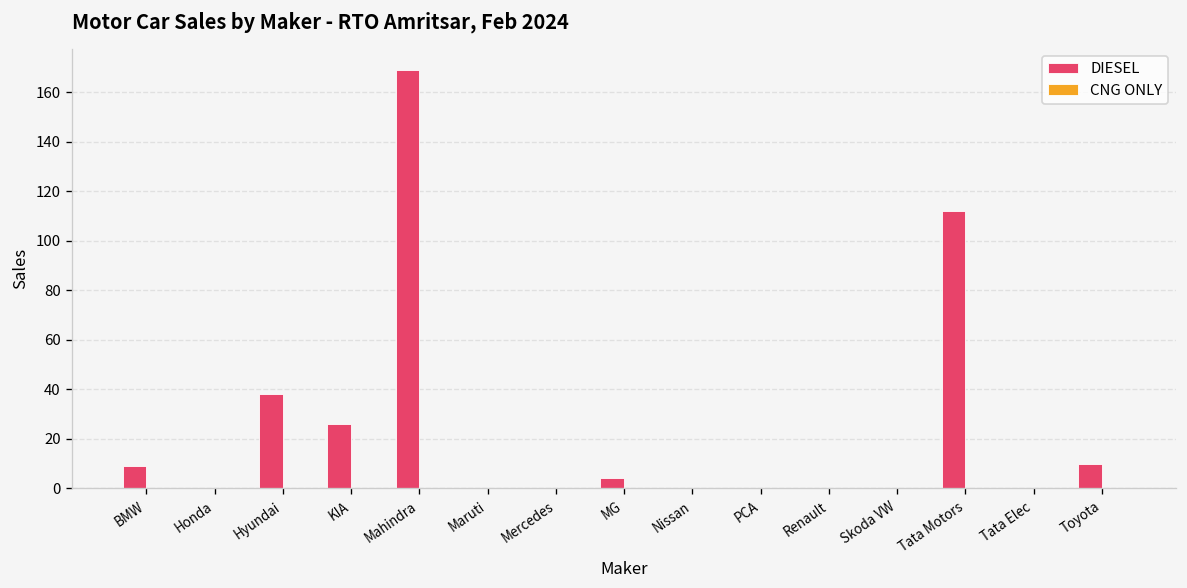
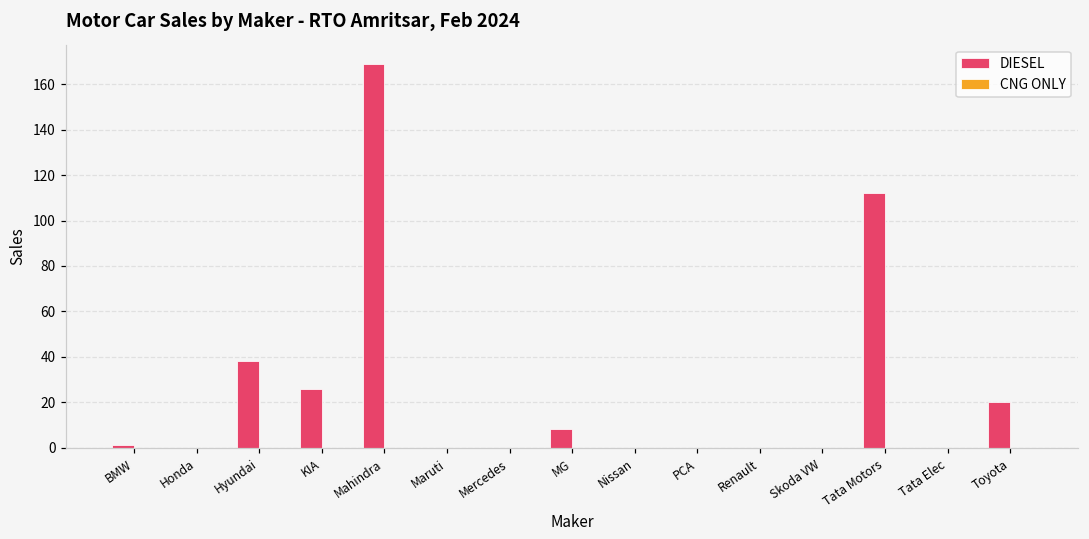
  {
    "DIESEL": {
-     "BMW": 9,
+     "BMW": 1,
      "Honda": 0,
      "Hyundai": 38,
      "KIA": 26,
      "Mahindra": 169,
      "Maruti": 0,
      "Mercedes": 0,
-     "MG": 4,
+     "MG": 8,
      "Nissan": 0,
      "PCA": 0,
      "Renault": 0,
      "Skoda VW": 0,
      "Tata Motors": 112,
      "Tata Elec": 0,
-     "Toyota": 10
+     "Toyota": 20
    },
    "CNG ONLY": {
      "BMW": 0,
      "Honda": 0,
      "Hyundai": 0,
      "KIA": 0,
      "Mahindra": 0,
      "Maruti": 0,
      "Mercedes": 0,
      "MG": 0,
      "Nissan": 0,
      "PCA": 0,
      "Renault": 0,
      "Skoda VW": 0,
      "Tata Motors": 0,
      "Tata Elec": 0,
      "Toyota": 0
    }
  }
